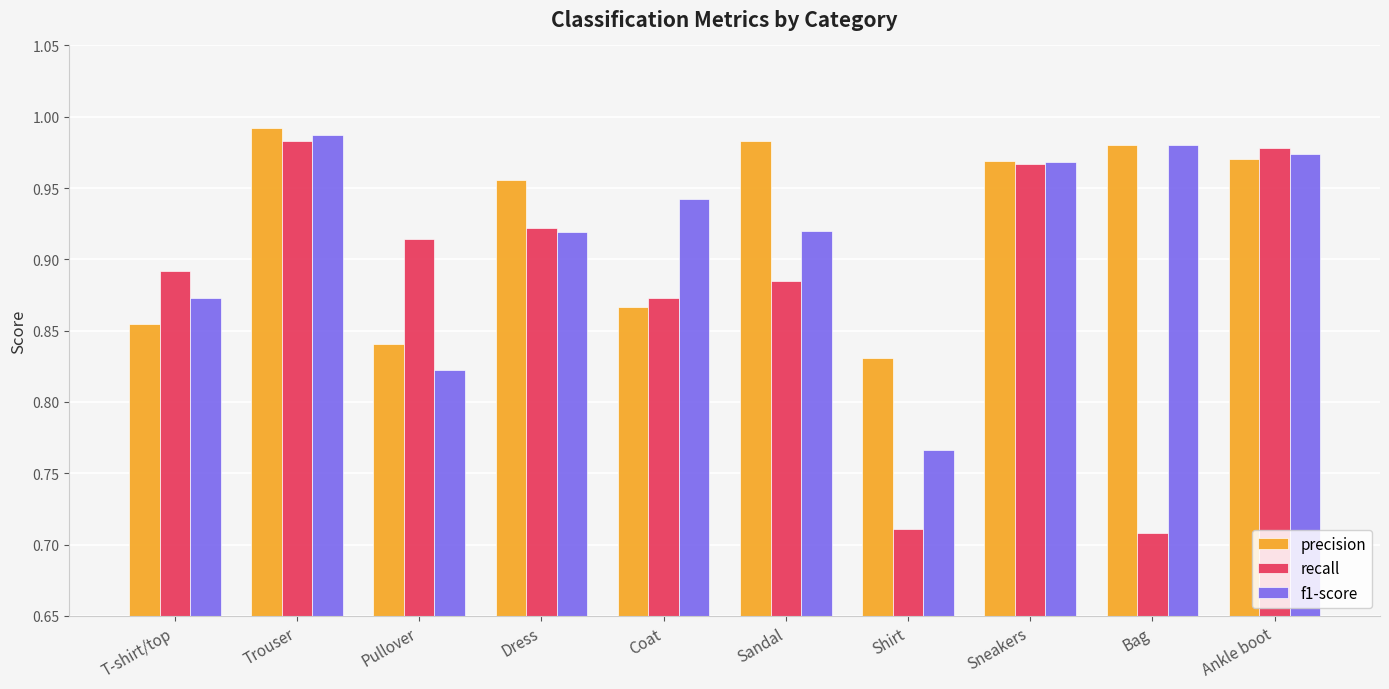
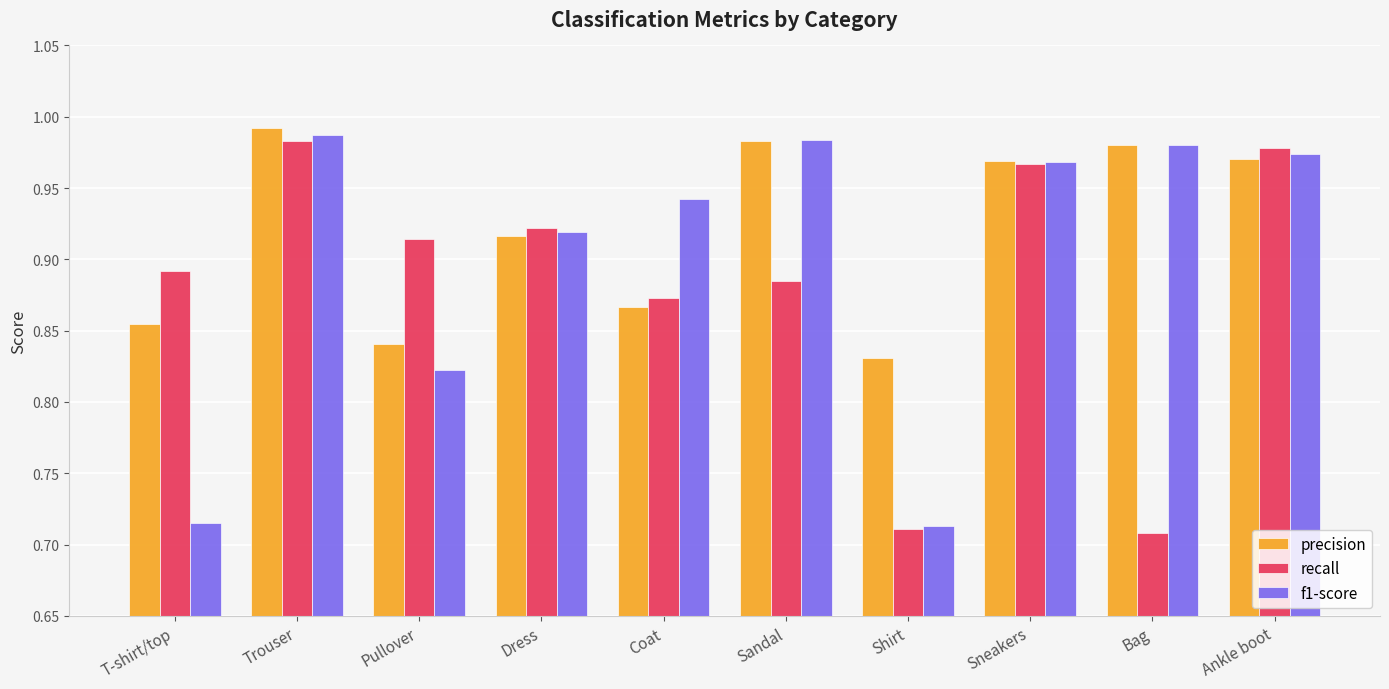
  {
    "precision": {
      "T-shirt/top": 0.854,
      "Trouser": 0.992,
      "Pullover": 0.841,
-     "Dress": 0.956,
+     "Dress": 0.917,
      "Coat": 0.867,
      "Sandal": 0.983,
      "Shirt": 0.831,
      "Sneakers": 0.969,
      "Bag": 0.980,
      "Ankle boot": 0.970
    },
    "recall": {
      "T-shirt/top": 0.892,
      "Trouser": 0.983,
      "Pullover": 0.914,
      "Dress": 0.922,
      "Coat": 0.873,
      "Sandal": 0.885,
      "Shirt": 0.711,
      "Sneakers": 0.967,
      "Bag": 0.708,
      "Ankle boot": 0.978
    },
    "f1-score": {
-     "T-shirt/top": 0.873,
+     "T-shirt/top": 0.715,
      "Trouser": 0.987,
      "Pullover": 0.822,
      "Dress": 0.919,
      "Coat": 0.942,
-     "Sandal": 0.920,
-     "Shirt": 0.766,
+     "Sandal": 0.984,
+     "Shirt": 0.713,
      "Sneakers": 0.968,
      "Bag": 0.981,
      "Ankle boot": 0.974
    }
  }
